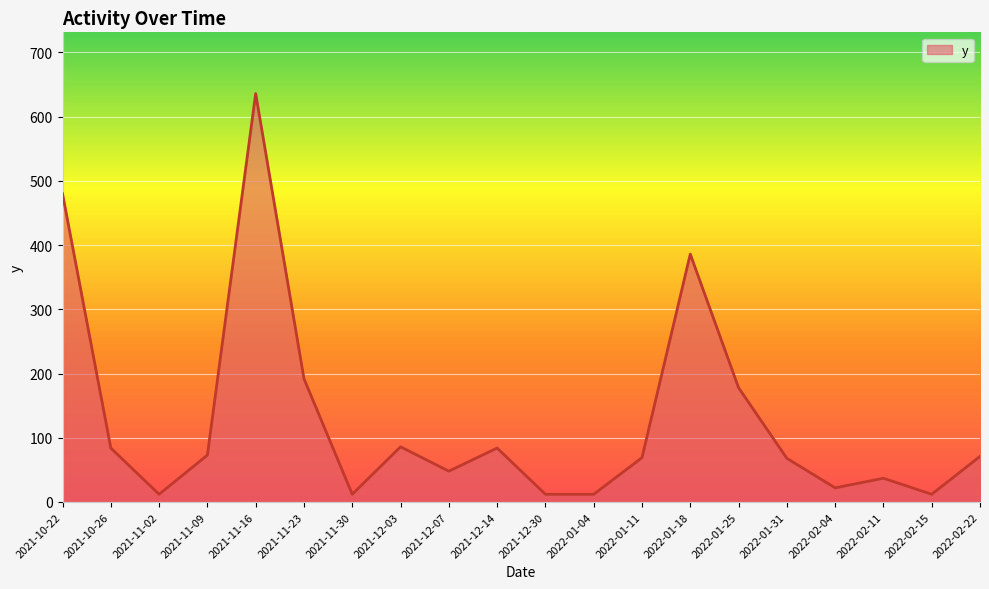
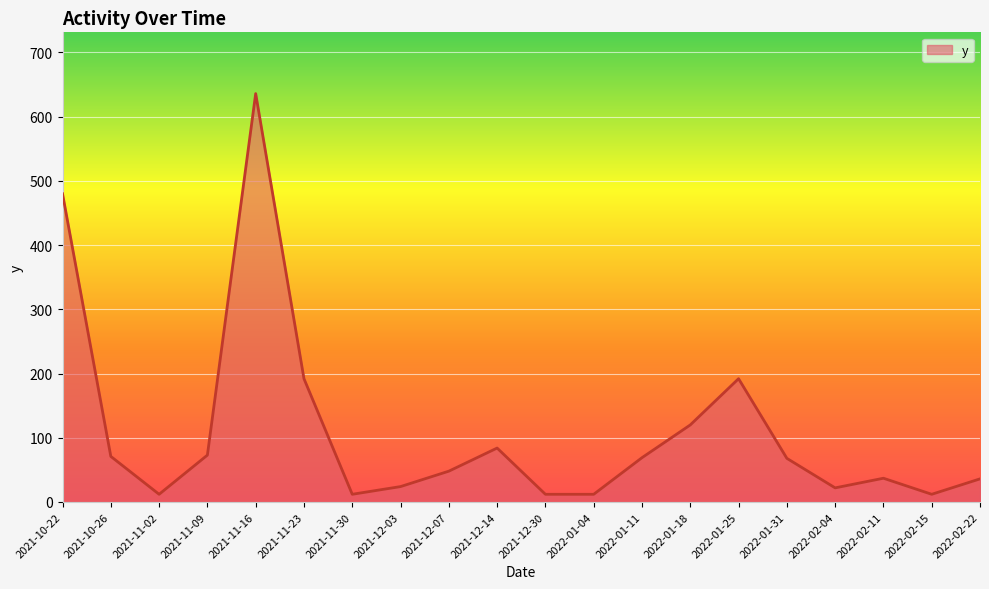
  {
    "2021-10-22": 480,
-   "2021-10-26": 80,
+   "2021-10-26": 70,
    "2021-11-02": 10,
    "2021-11-09": 70,
    "2021-11-16": 640,
    "2021-11-23": 190,
    "2021-11-30": 10,
-   "2021-12-03": 90,
+   "2021-12-03": 20,
    "2021-12-07": 50,
    "2021-12-14": 80,
    "2021-12-30": 10,
    "2022-01-04": 10,
    "2022-01-11": 70,
-   "2022-01-18": 390,
-   "2022-01-25": 180,
+   "2022-01-18": 120,
+   "2022-01-25": 190,
    "2022-01-31": 70,
    "2022-02-04": 20,
    "2022-02-11": 40,
    "2022-02-15": 10,
-   "2022-02-22": 70
+   "2022-02-22": 40
  }
